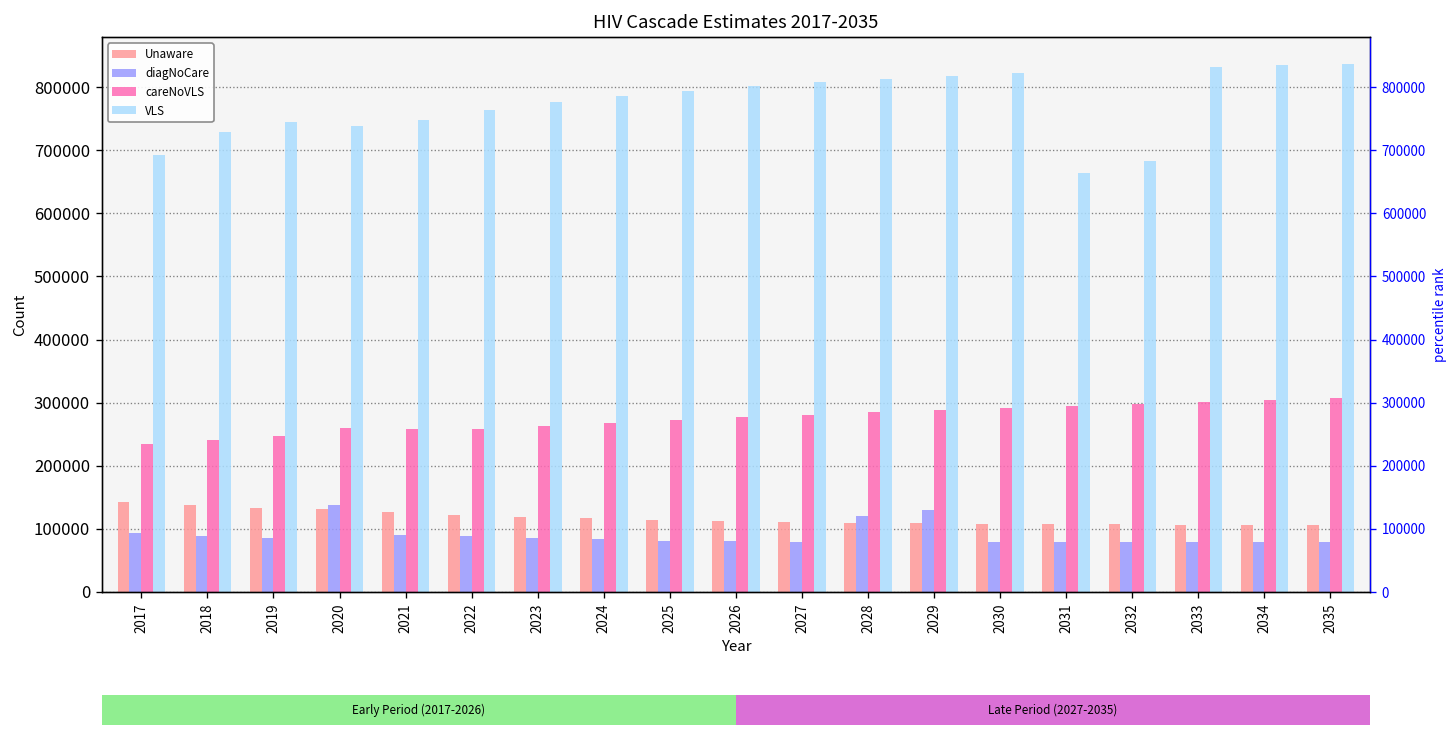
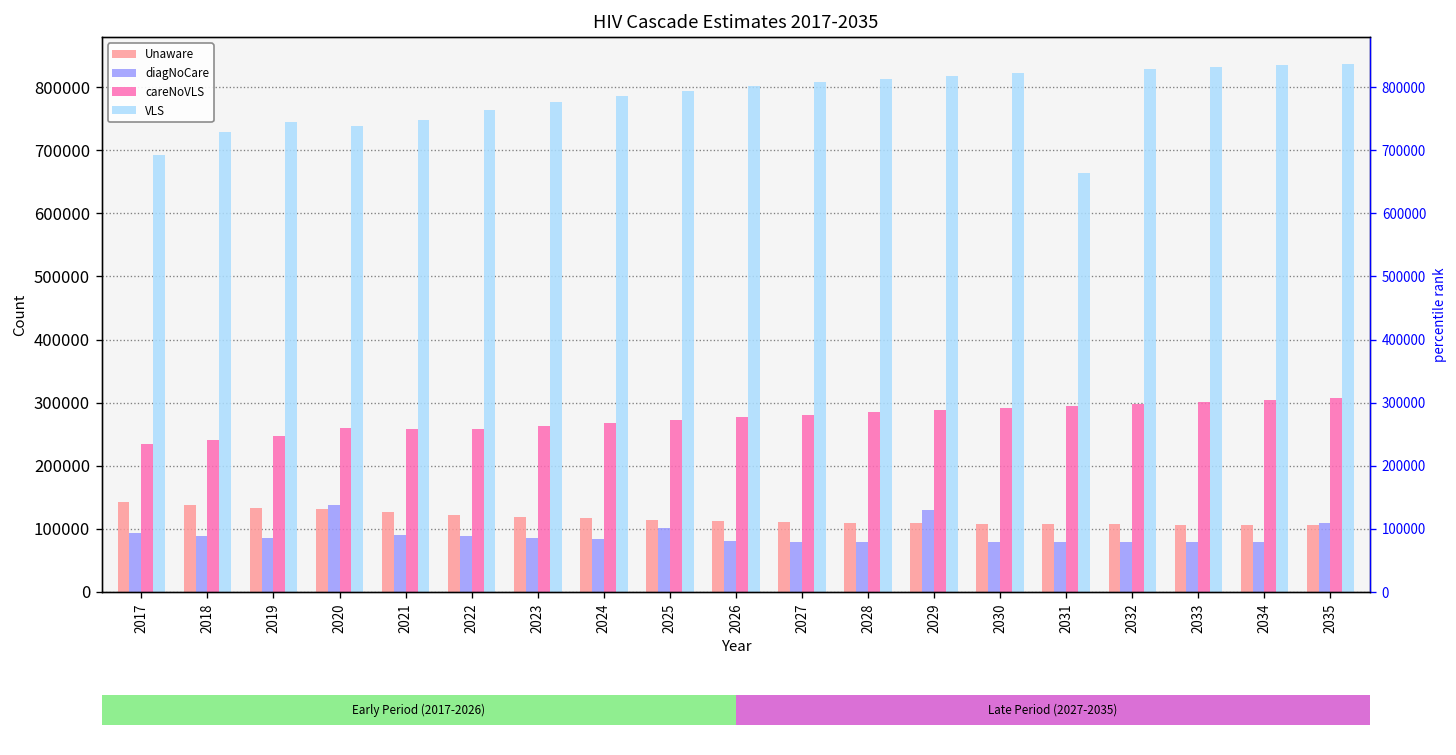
  {
    "HIV Cascade Estimates 2017-2035": {
      "diagNoCare": {
        "2017": 90000,
        "2018": 90000,
        "2019": 90000,
        "2020": 140000,
        "2021": 90000,
        "2022": 90000,
        "2023": 90000,
        "2024": 80000,
-       "2025": 80000,
+       "2025": 100000,
        "2026": 80000,
        "2027": 80000,
-       "2028": 120000,
+       "2028": 80000,
        "2029": 130000,
        "2030": 80000,
        "2031": 80000,
        "2032": 80000,
        "2033": 80000,
        "2034": 80000,
-       "2035": 80000
+       "2035": 110000
      },
      "VLS": {
        "2017": 690000,
        "2018": 730000,
        "2019": 740000,
        "2020": 740000,
        "2021": 750000,
        "2022": 760000,
        "2023": 780000,
        "2024": 790000,
        "2025": 790000,
        "2026": 800000,
        "2027": 810000,
        "2028": 810000,
        "2029": 820000,
        "2030": 820000,
        "2031": 660000,
-       "2032": 680000,
+       "2032": 830000,
        "2033": 830000,
        "2034": 830000,
        "2035": 840000
      }
    }
  }
